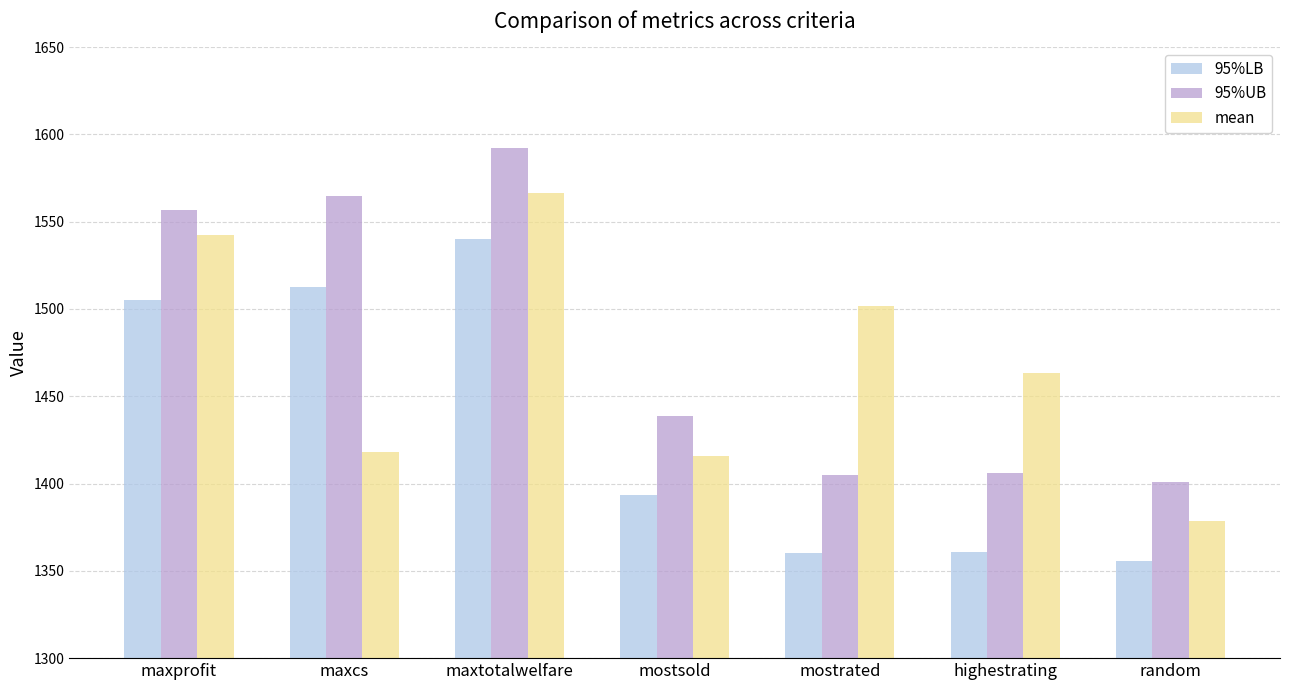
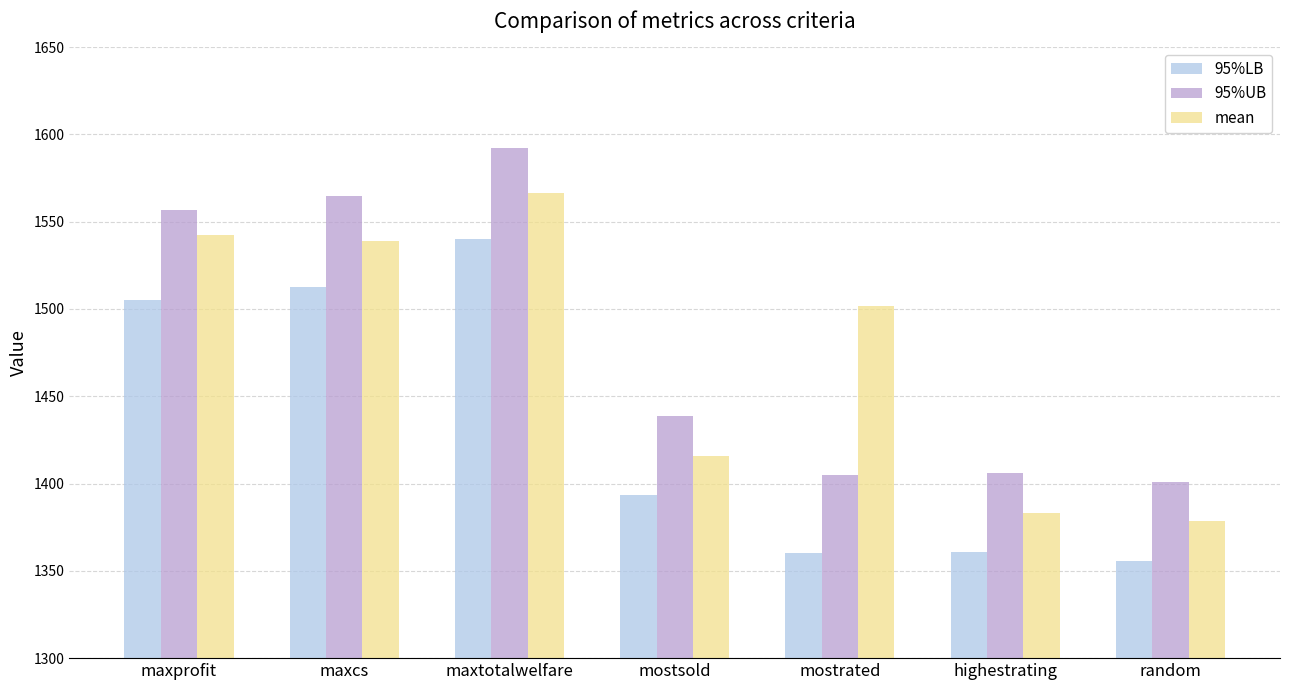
  {
    "mean": {
      "maxprofit": 1543,
-     "maxcs": 1418,
+     "maxcs": 1539,
      "maxtotalwelfare": 1566,
      "mostsold": 1416,
      "mostrated": 1502,
-     "highestrating": 1463,
+     "highestrating": 1383,
      "random": 1379
    }
  }
